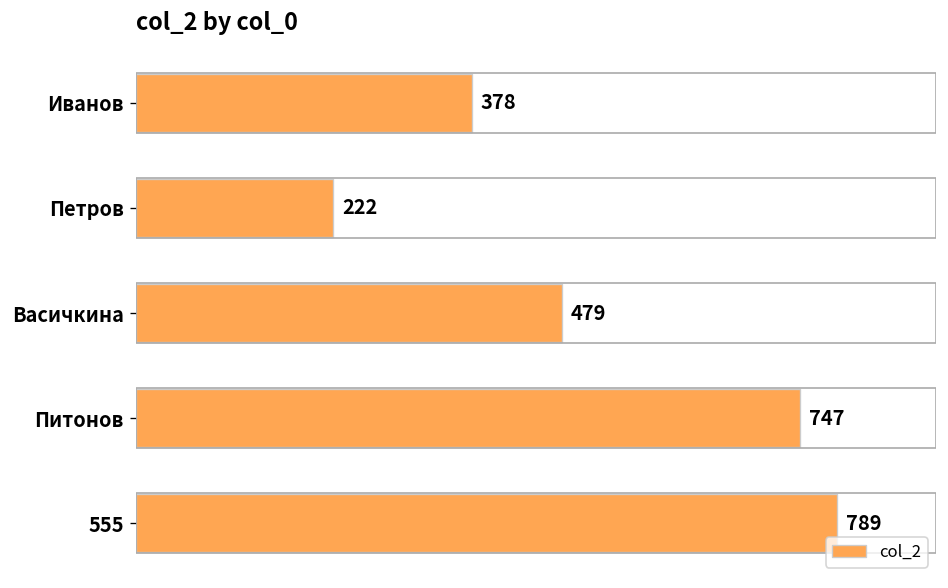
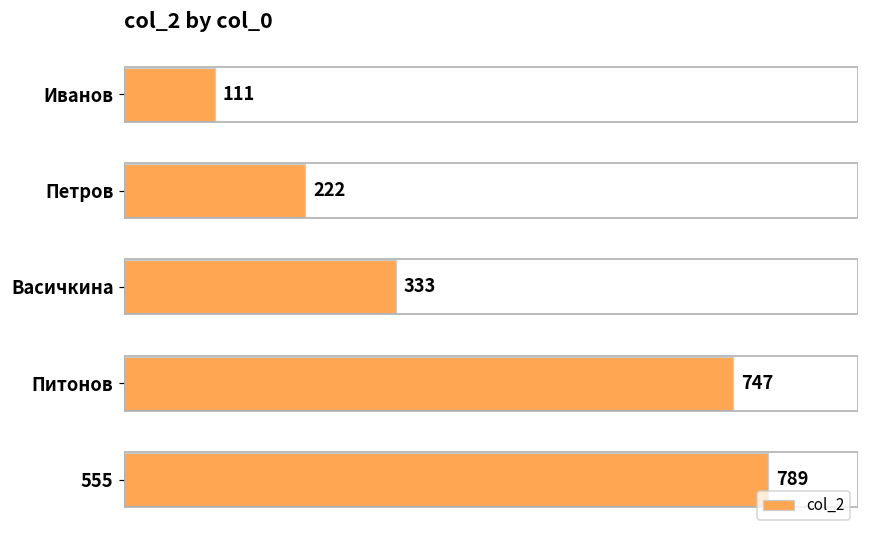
  {
-   "Иванов": 378,
+   "Иванов": 111,
    "Петров": 222,
-   "Васичкина": 479,
+   "Васичкина": 333,
    "Питонов": 747,
    "555": 789
  }
